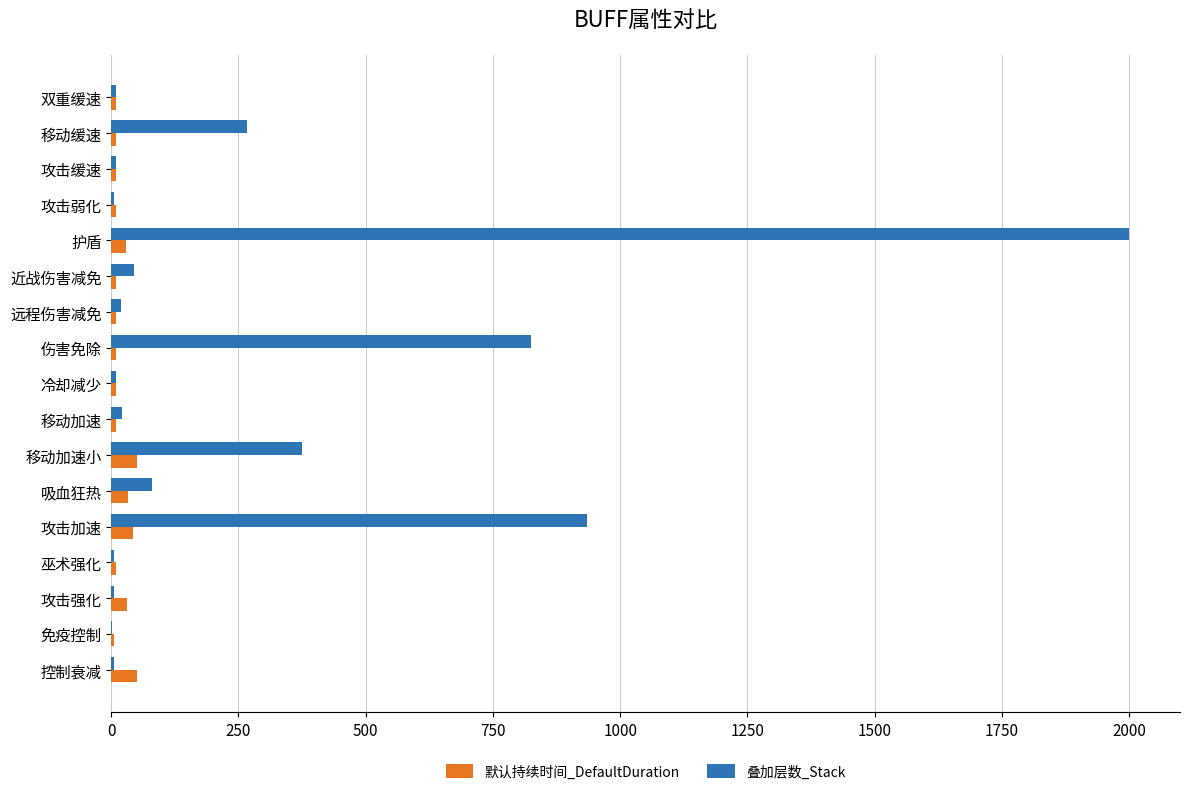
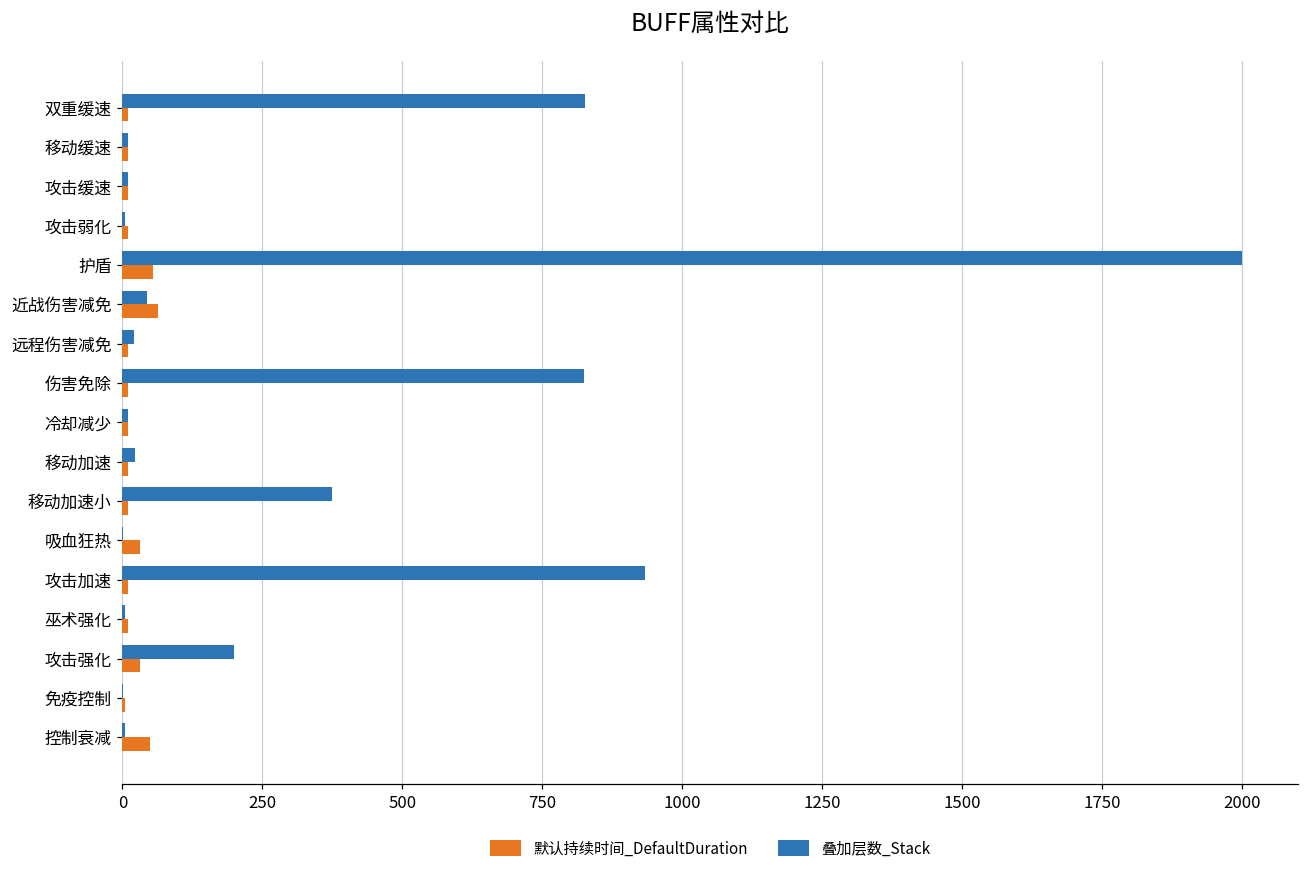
  {
    "默认持续时间_DefaultDuration": {
      "双重缓速": 10,
      "移动缓速": 10,
      "攻击缓速": 10,
      "攻击弱化": 10,
-     "护盾": 30,
-     "近战伤害减免": 10,
+     "护盾": 50,
+     "近战伤害减免": 60,
      "远程伤害减免": 10,
      "伤害免除": 10,
      "冷却减少": 10,
      "移动加速": 10,
-     "移动加速小": 50,
+     "移动加速小": 10,
      "吸血狂热": 30,
-     "攻击加速": 40,
+     "攻击加速": 10,
      "巫术强化": 10,
      "攻击强化": 30,
      "免疫控制": 10,
      "控制衰减": 50
    },
    "叠加层数_Stack": {
-     "双重缓速": 10,
-     "移动缓速": 270,
+     "双重缓速": 830,
+     "移动缓速": 10,
      "攻击缓速": 10,
      "攻击弱化": 10,
      "护盾": 2000,
      "近战伤害减免": 40,
      "远程伤害减免": 20,
      "伤害免除": 820,
      "冷却减少": 10,
      "移动加速": 20,
      "移动加速小": 380,
-     "吸血狂热": 80,
+     "吸血狂热": 0,
      "攻击加速": 930,
      "巫术强化": 10,
-     "攻击强化": 10,
+     "攻击强化": 200,
      "控制衰减": 10
    }
  }
